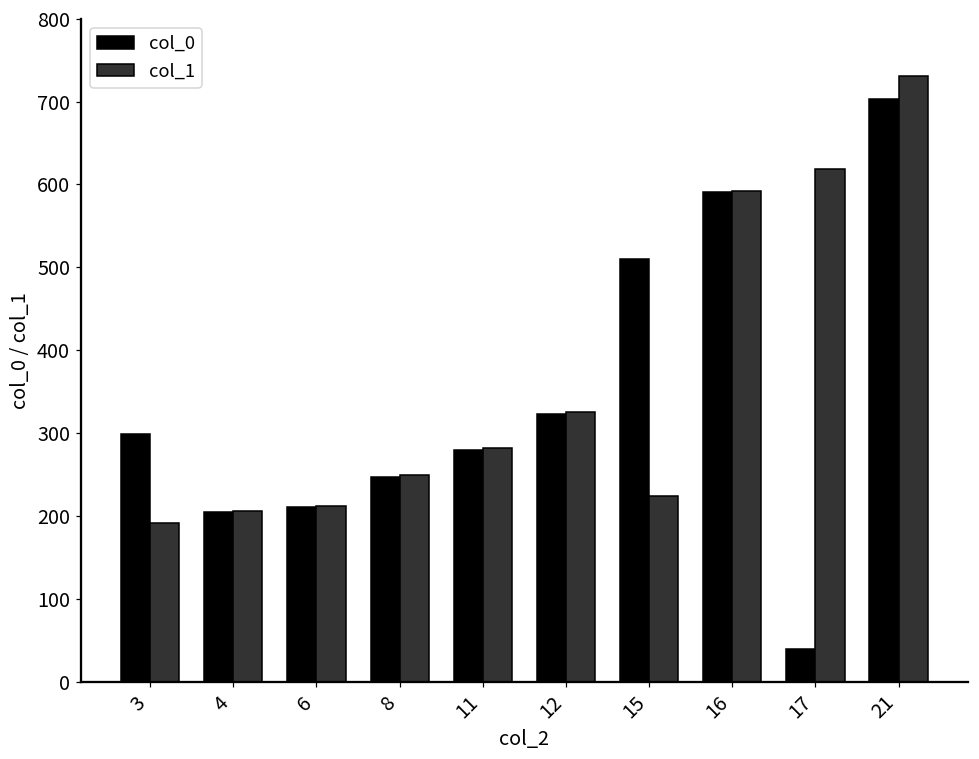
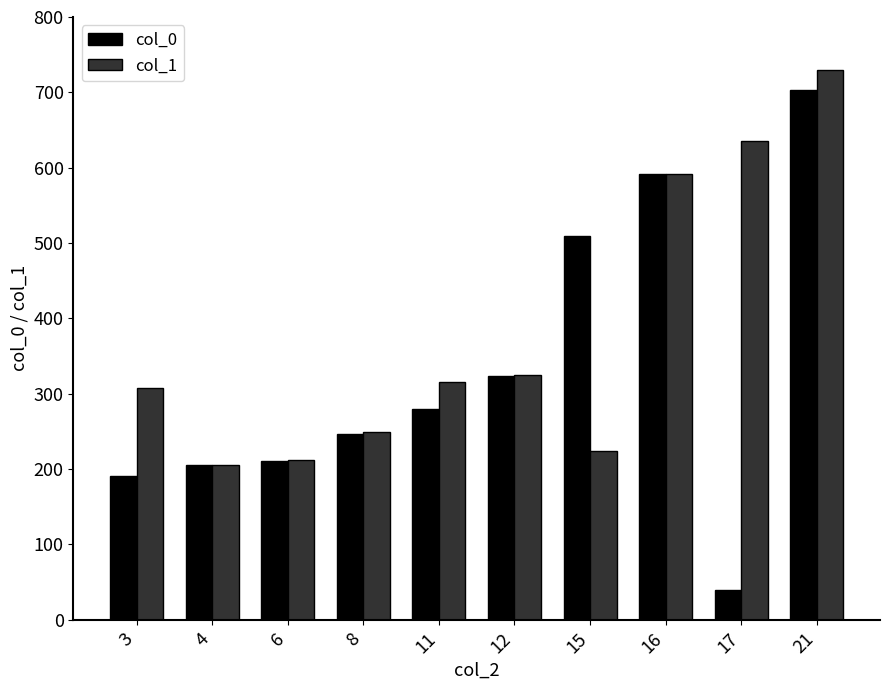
  {
    "col_0": {
-     "3": 300,
+     "3": 190,
      "4": 210,
      "6": 210,
      "8": 250,
      "11": 280,
      "12": 320,
      "15": 510,
      "16": 590,
      "17": 40,
      "21": 700
    },
    "col_1": {
-     "3": 190,
+     "3": 310,
      "4": 210,
      "6": 210,
      "8": 250,
-     "11": 280,
+     "11": 320,
      "12": 330,
      "15": 220,
      "16": 590,
-     "17": 620,
+     "17": 640,
      "21": 730
    }
  }
